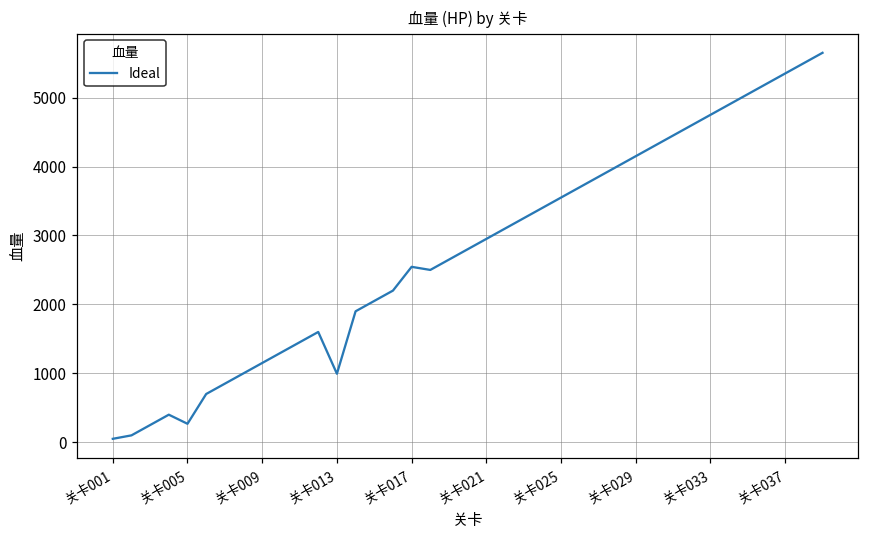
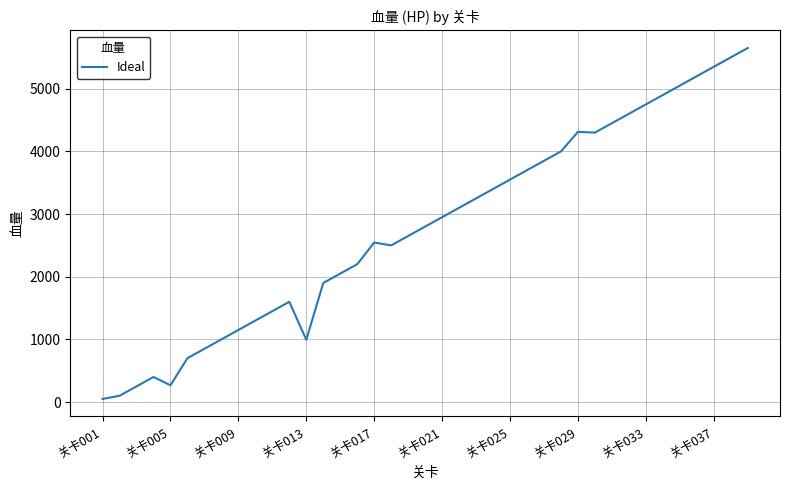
  {
    "关卡001": 100,
    "关卡005": 300,
    "关卡009": 1200,
    "关卡013": 1000,
    "关卡017": 2500,
    "关卡021": 3000,
    "关卡025": 3600,
-   "关卡029": 4200,
+   "关卡029": 4300,
    "关卡033": 4800,
    "关卡037": 5400
  }
